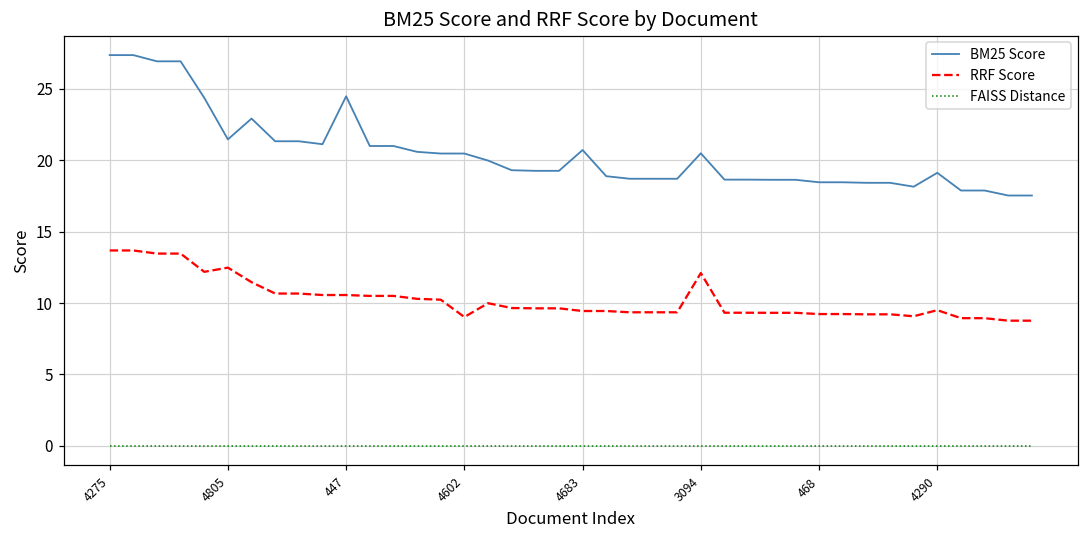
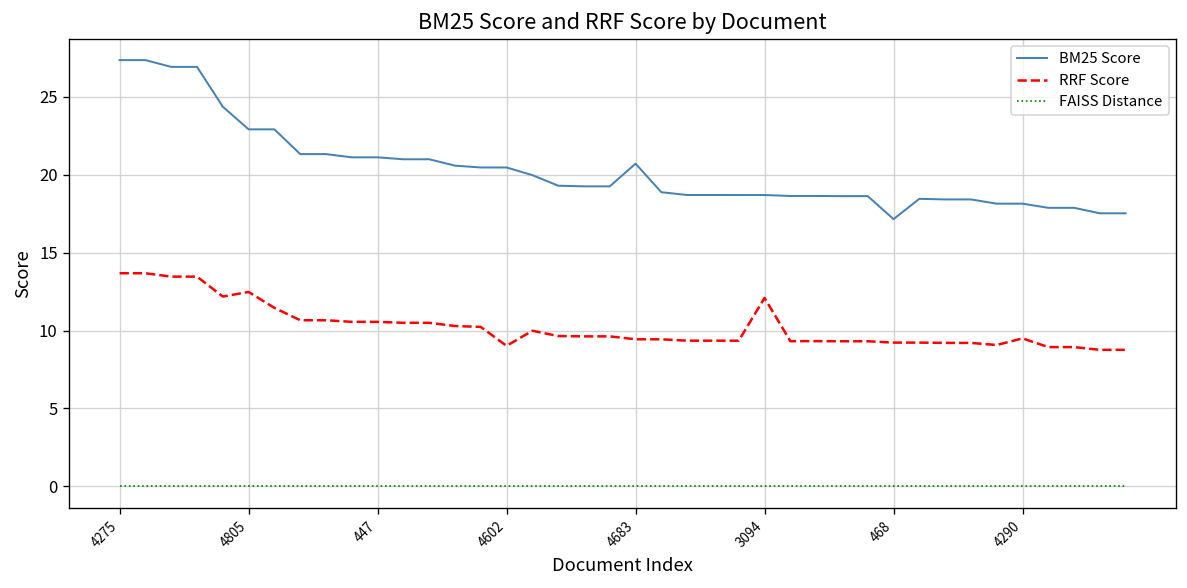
  {
    "BM25 Score": {
      "4275": 27.4,
-     "4805": 21.5,
-     "447": 24.5,
+     "4805": 22.9,
+     "447": 21.1,
      "4602": 20.5,
      "4683": 20.7,
-     "3094": 20.5,
-     "468": 18.5,
-     "4290": 19.1
+     "3094": 18.7,
+     "468": 17.2,
+     "4290": 18.2
    },
    "RRF Score": {
      "4275": 13.7,
      "4805": 12.5,
      "447": 10.6,
      "4602": 9.0,
      "4683": 9.4,
      "3094": 12.1,
      "468": 9.2,
      "4290": 9.5
    },
    "FAISS Distance": {
      "4275": 0.0,
      "4805": 0.0,
      "447": 0.0,
      "4602": 0.0,
      "4683": 0.0,
      "3094": 0.0,
      "468": 0.0,
      "4290": 0.0
    }
  }
